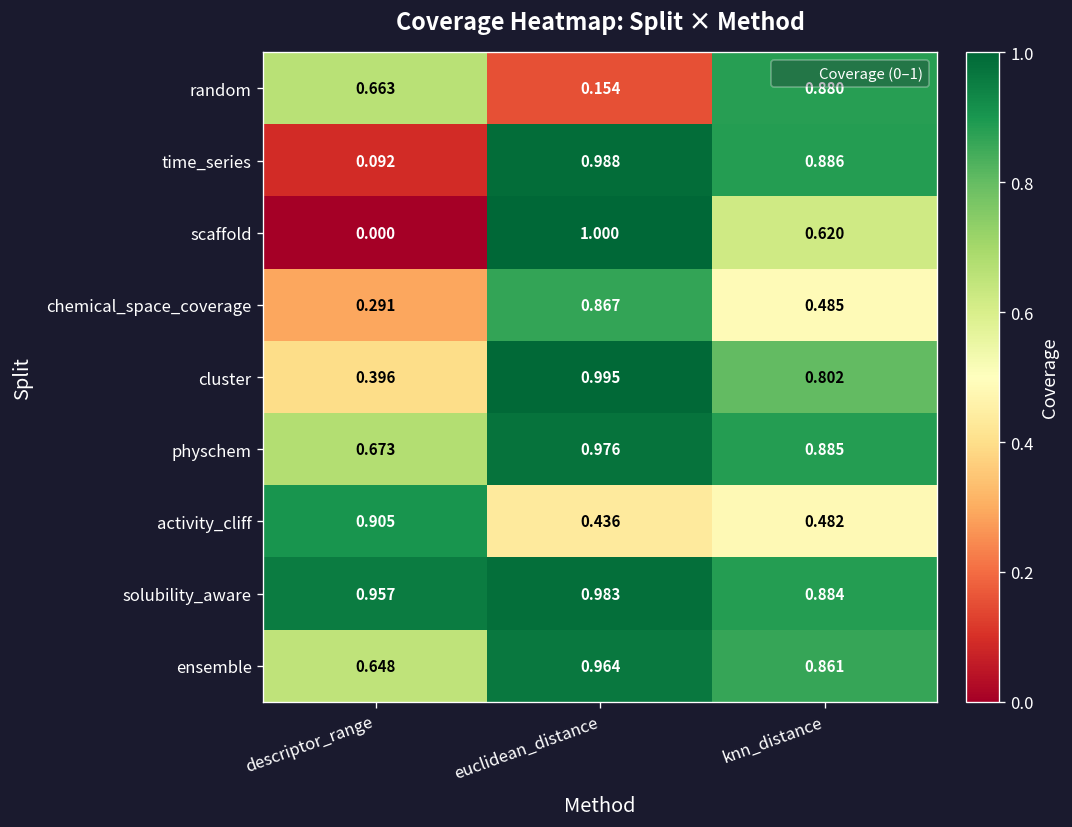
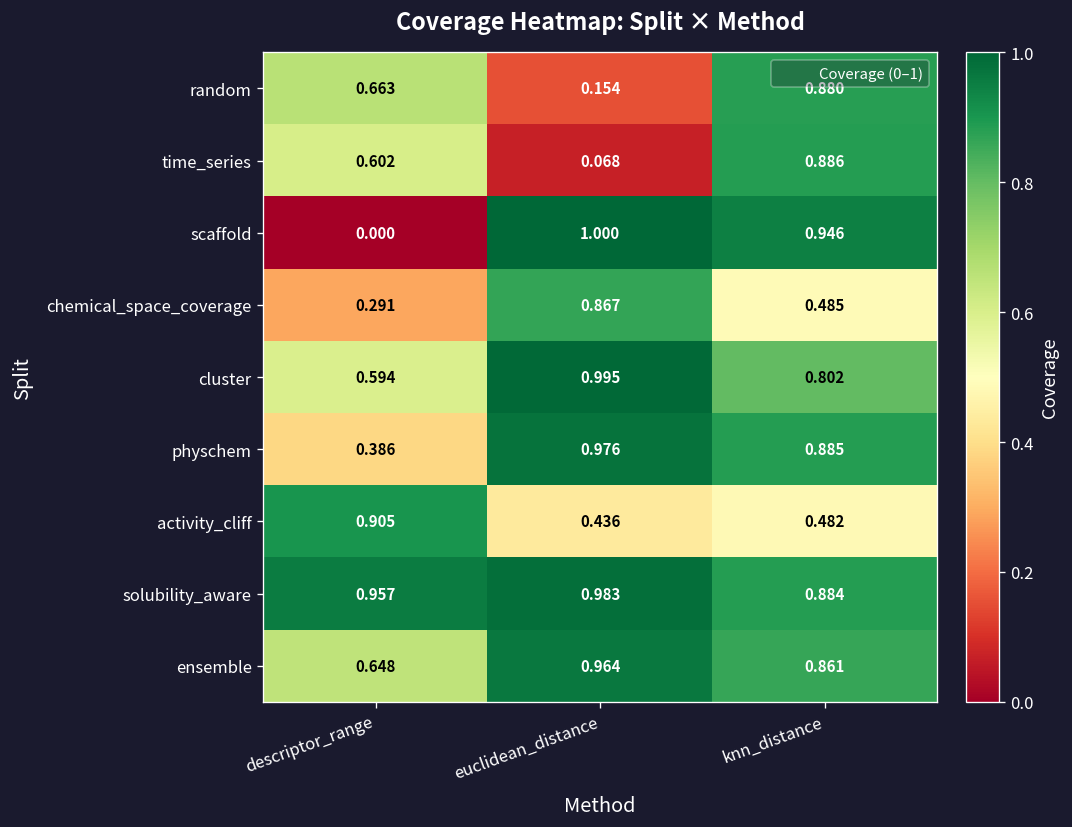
  {
    "random": {
      "descriptor_range": 0.663,
      "euclidean_distance": 0.154
    },
    "time_series": {
-     "descriptor_range": 0.092,
-     "euclidean_distance": 0.988,
+     "descriptor_range": 0.602,
+     "euclidean_distance": 0.068,
      "knn_distance": 0.886
    },
    "scaffold": {
      "descriptor_range": 0.000,
      "euclidean_distance": 1.000,
-     "knn_distance": 0.620
+     "knn_distance": 0.946
    },
    "chemical_space_coverage": {
      "descriptor_range": 0.291,
      "euclidean_distance": 0.867,
      "knn_distance": 0.485
    },
    "cluster": {
-     "descriptor_range": 0.396,
+     "descriptor_range": 0.594,
      "euclidean_distance": 0.995,
      "knn_distance": 0.802
    },
    "physchem": {
-     "descriptor_range": 0.673,
+     "descriptor_range": 0.386,
      "euclidean_distance": 0.976,
      "knn_distance": 0.885
    },
    "activity_cliff": {
      "descriptor_range": 0.905,
      "euclidean_distance": 0.436,
      "knn_distance": 0.482
    },
    "solubility_aware": {
      "descriptor_range": 0.957,
      "euclidean_distance": 0.983,
      "knn_distance": 0.884
    },
    "ensemble": {
      "descriptor_range": 0.648,
      "euclidean_distance": 0.964,
      "knn_distance": 0.861
    }
  }
